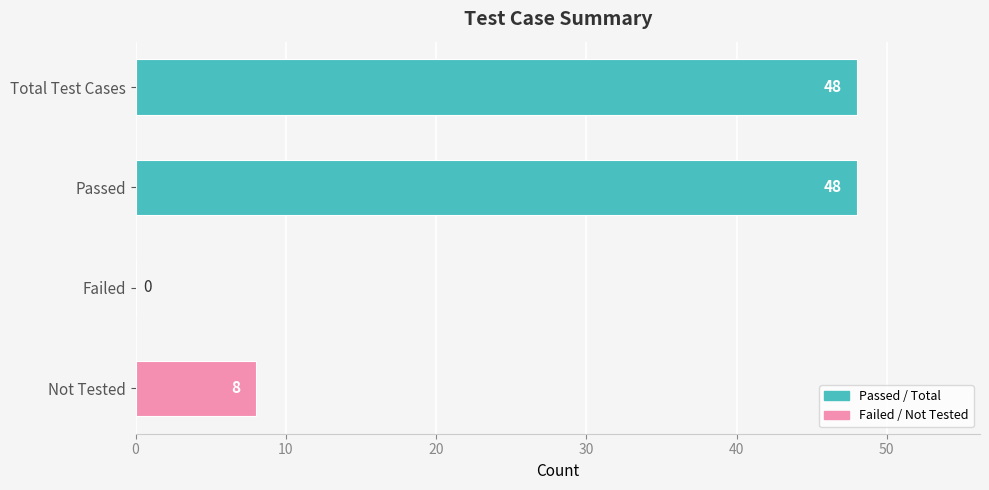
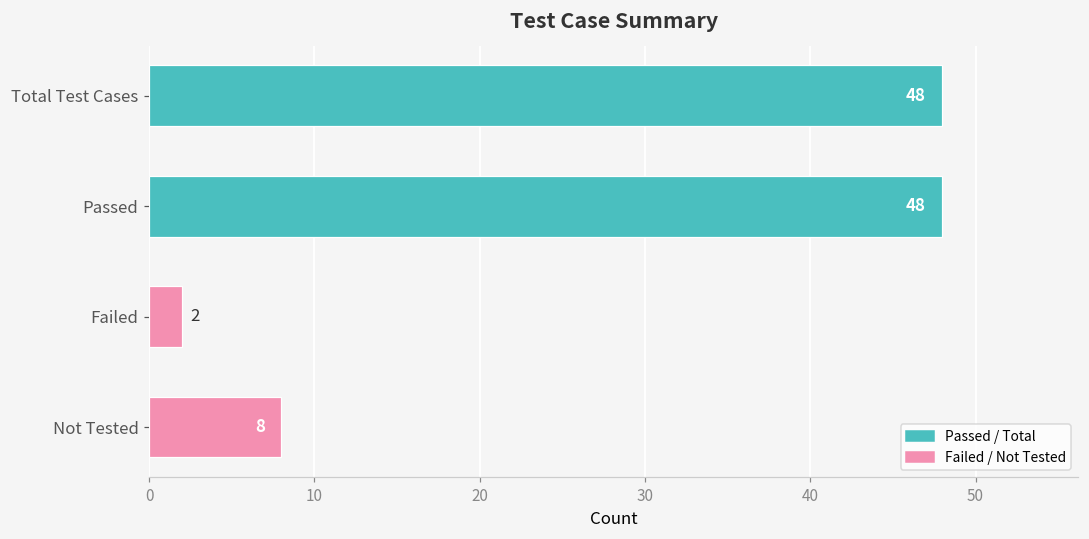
  {
    "Total Test Cases": 48,
    "Passed": 48,
-   "Failed": 0,
+   "Failed": 2,
    "Not Tested": 8
  }
